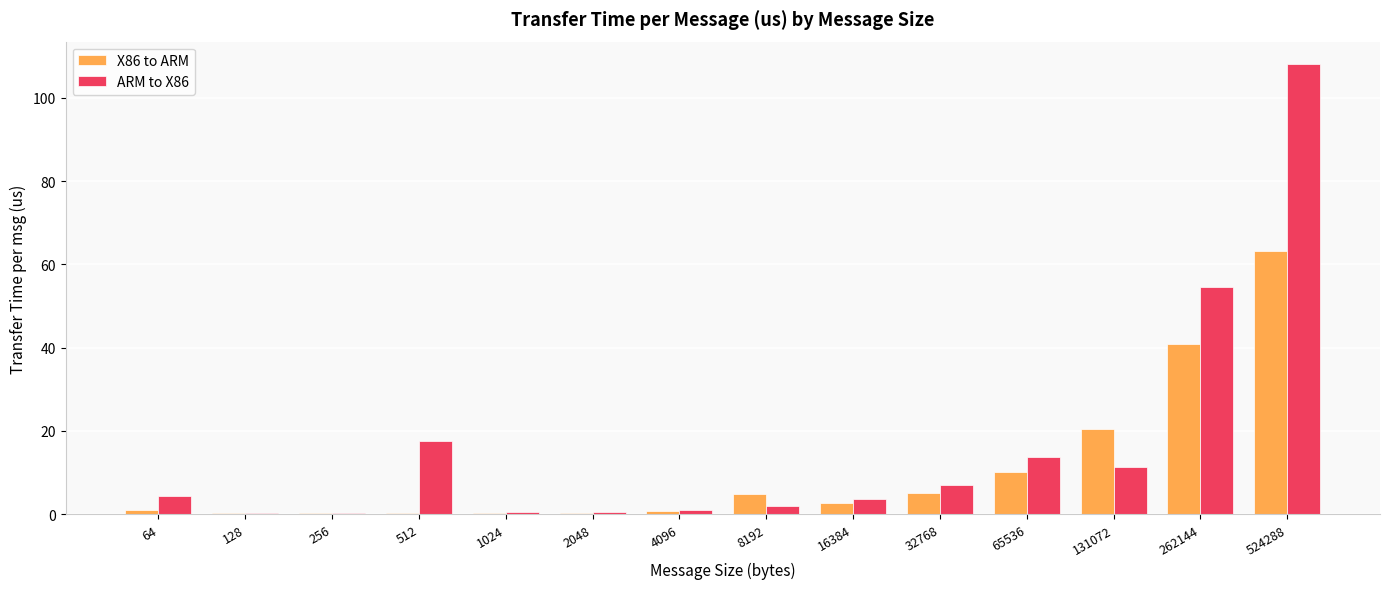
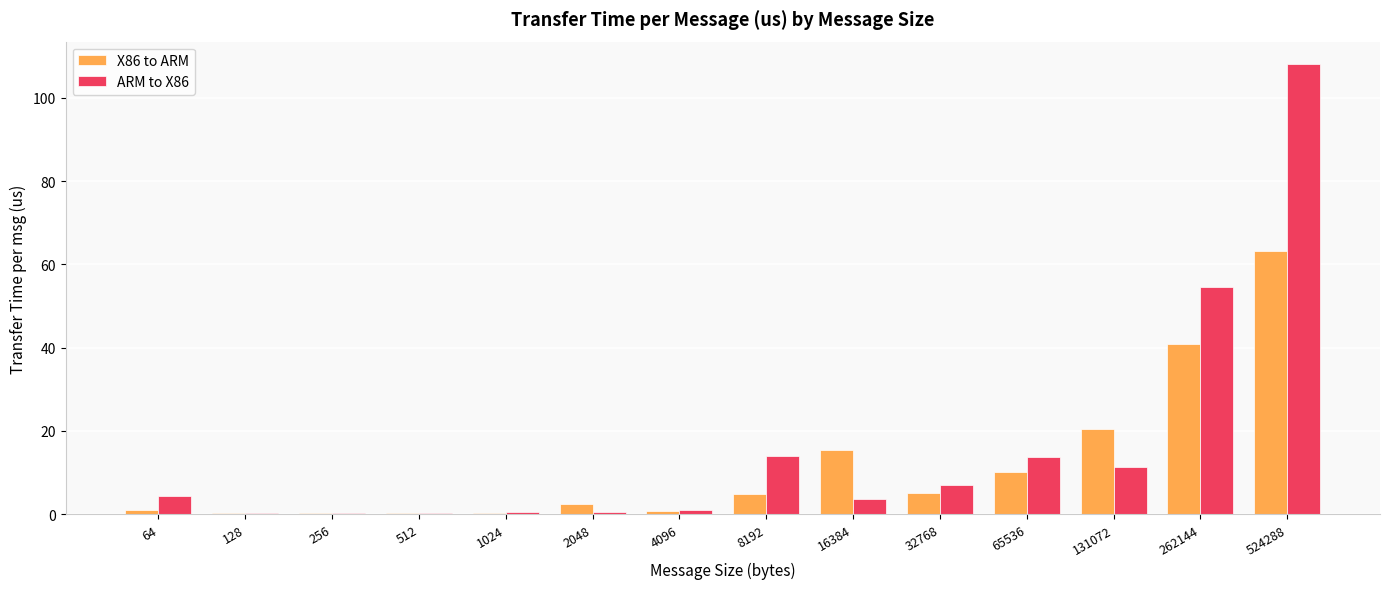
  {
    "X86 to ARM": {
      "64": 1,
-     "2048": 0,
+     "2048": 2,
      "4096": 1,
      "8192": 5,
-     "16384": 3,
+     "16384": 15,
      "32768": 5,
      "65536": 10,
      "131072": 20,
      "262144": 41,
      "524288": 63
    },
    "ARM to X86": {
      "64": 4,
-     "512": 18,
+     "512": 0,
      "4096": 1,
-     "8192": 2,
+     "8192": 14,
      "16384": 4,
      "32768": 7,
      "65536": 14,
      "131072": 11,
      "262144": 55,
      "524288": 108
    }
  }
